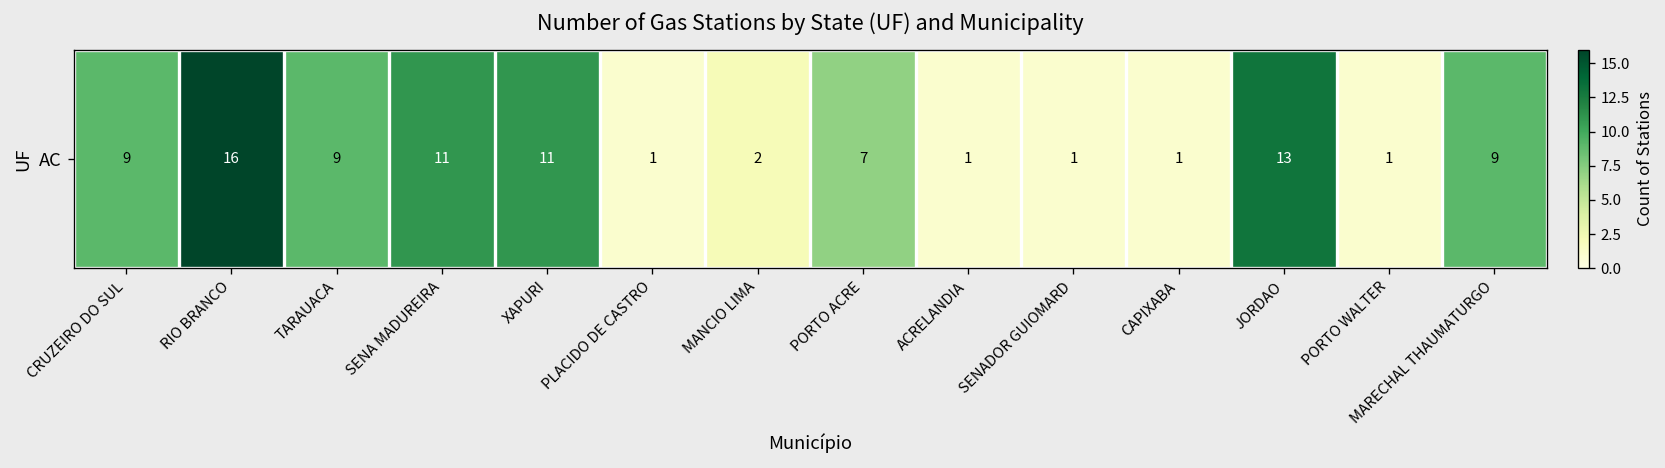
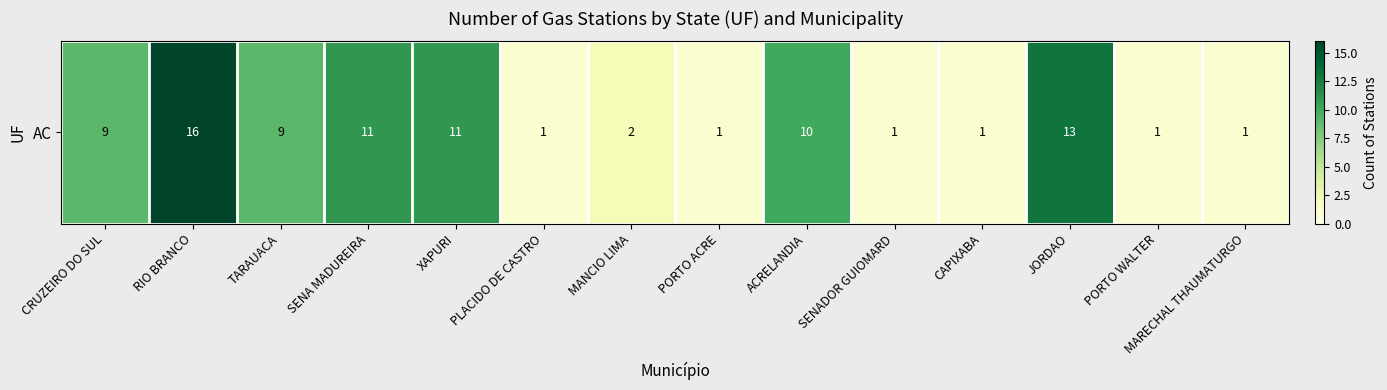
  {
    "AC": {
      "CRUZEIRO DO SUL": 9,
      "RIO BRANCO": 16,
      "TARAUACA": 9,
      "SENA MADUREIRA": 11,
      "XAPURI": 11,
      "PLACIDO DE CASTRO": 1,
      "MANCIO LIMA": 2,
-     "PORTO ACRE": 7,
-     "ACRELANDIA": 1,
+     "PORTO ACRE": 1,
+     "ACRELANDIA": 10,
      "SENADOR GUIOMARD": 1,
      "CAPIXABA": 1,
      "JORDAO": 13,
      "PORTO WALTER": 1,
-     "MARECHAL THAUMATURGO": 9
+     "MARECHAL THAUMATURGO": 1
    }
  }
